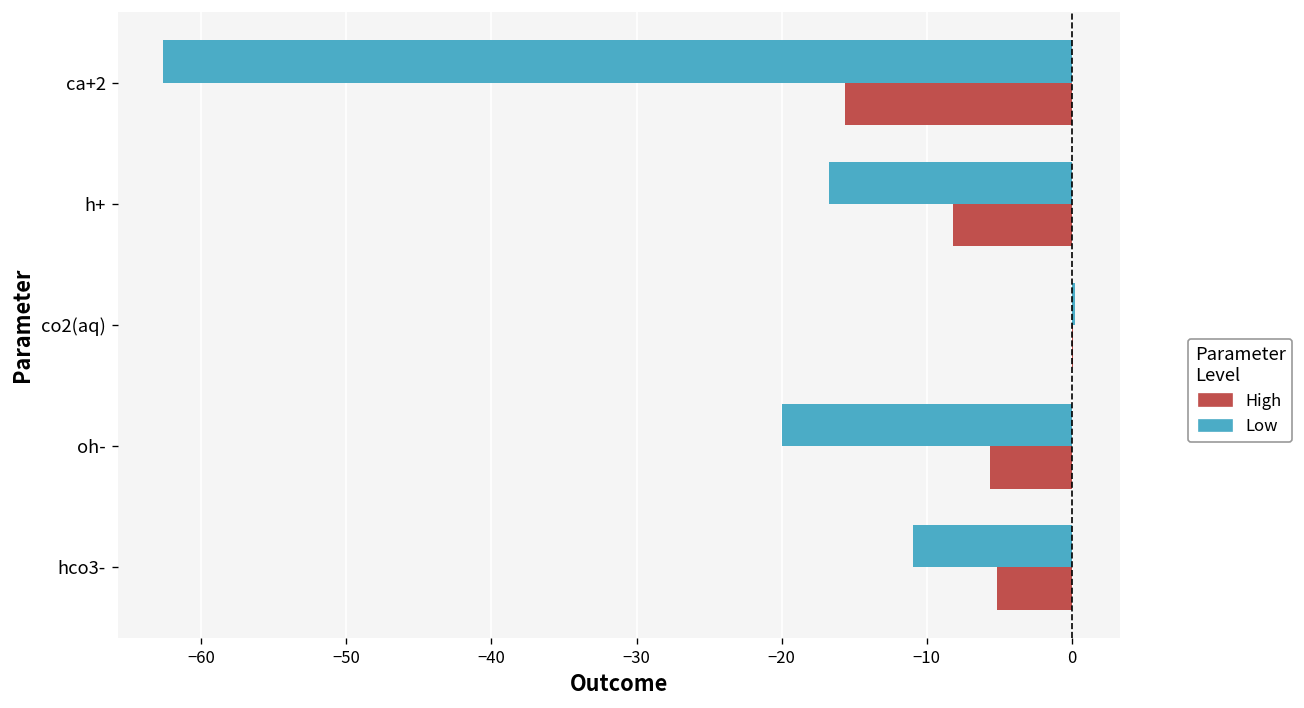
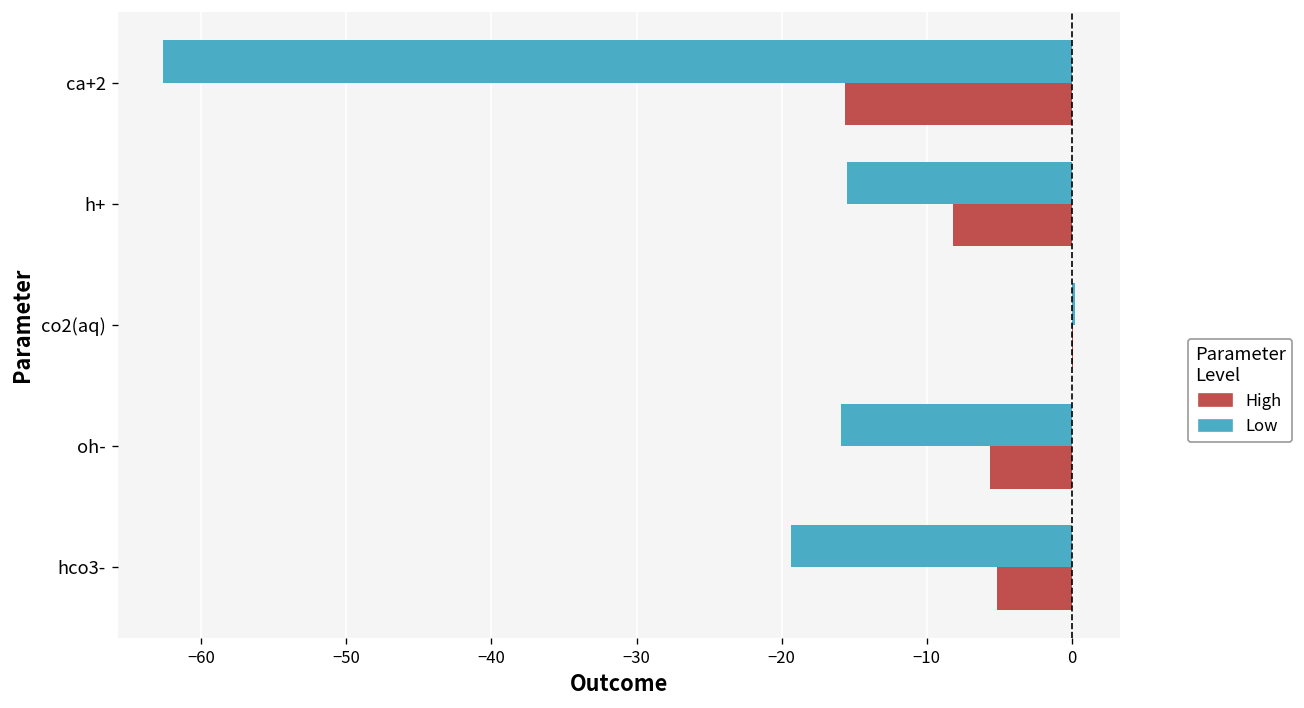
  {
    "Low": {
      "ca+2": -62.6,
-     "h+": -16.7,
-     "oh-": -20.0,
-     "hco3-": -11.0
+     "h+": -15.5,
+     "oh-": -15.9,
+     "hco3-": -19.4
    },
    "High": {
      "ca+2": -15.7,
      "h+": -8.2,
      "oh-": -5.7,
      "hco3-": -5.2
    }
  }
